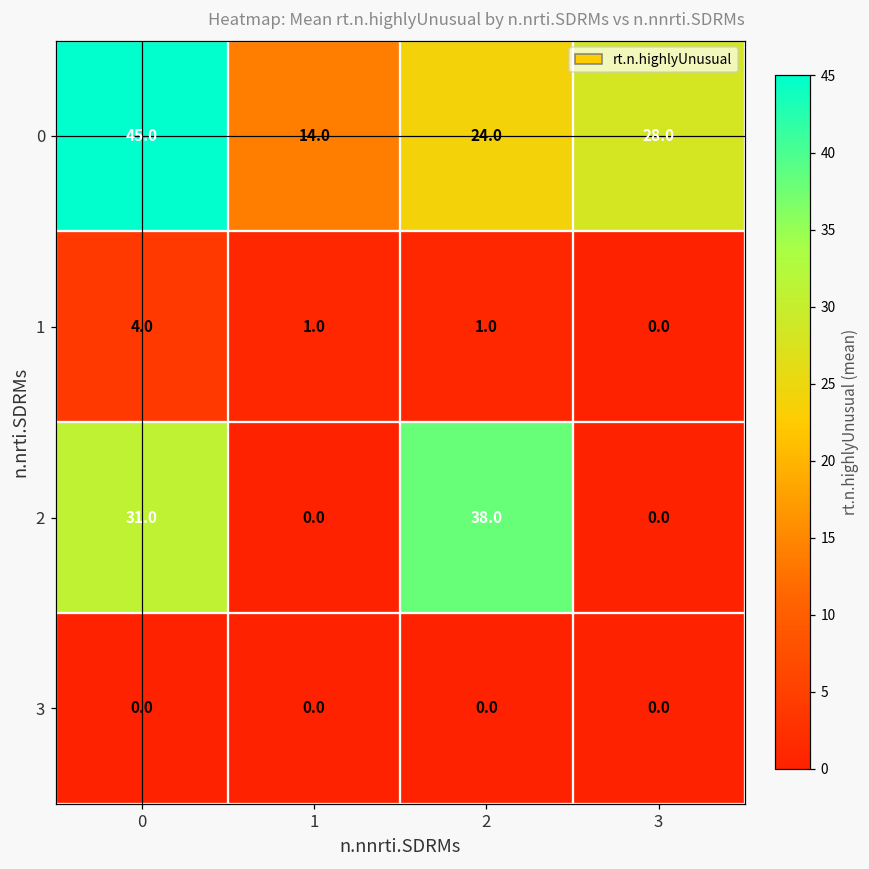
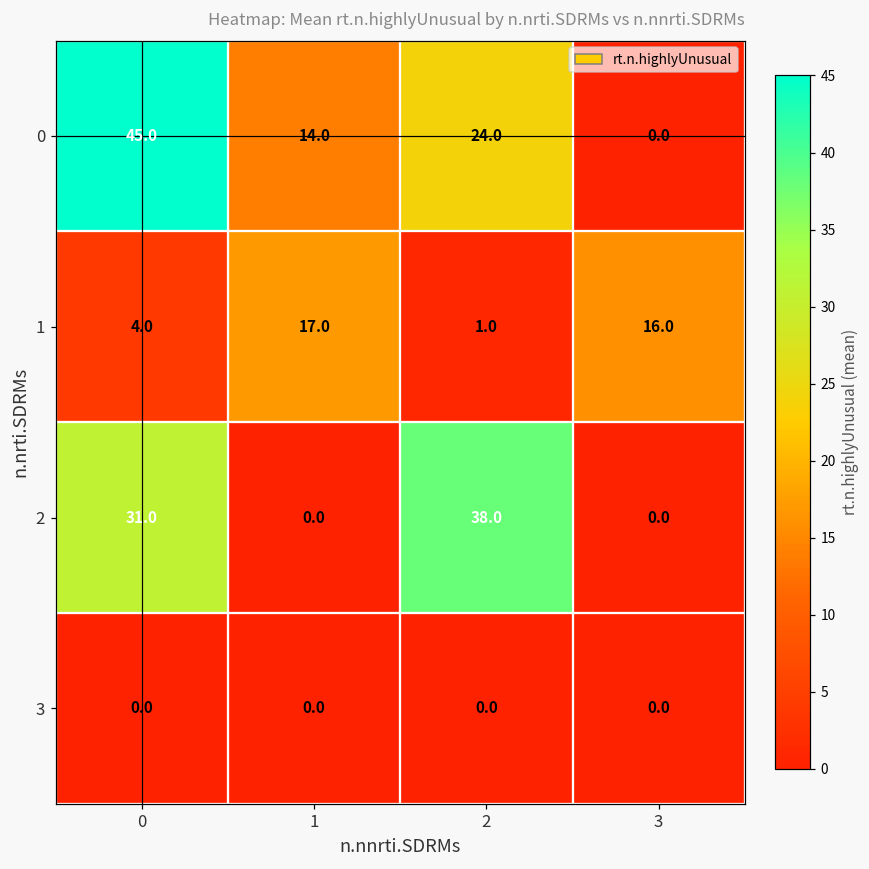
  {
    "0": {
      "0": 45.0,
      "1": 14.0,
      "2": 24.0,
-     "3": 28.0
+     "3": 0.0
    },
    "1": {
      "0": 4.0,
-     "1": 1.0,
+     "1": 17.0,
      "2": 1.0,
-     "3": 0.0
+     "3": 16.0
    },
    "2": {
      "0": 31.0,
      "1": 0.0,
      "2": 38.0,
      "3": 0.0
    },
    "3": {
      "0": 0.0,
      "1": 0.0,
      "2": 0.0,
      "3": 0.0
    }
  }
